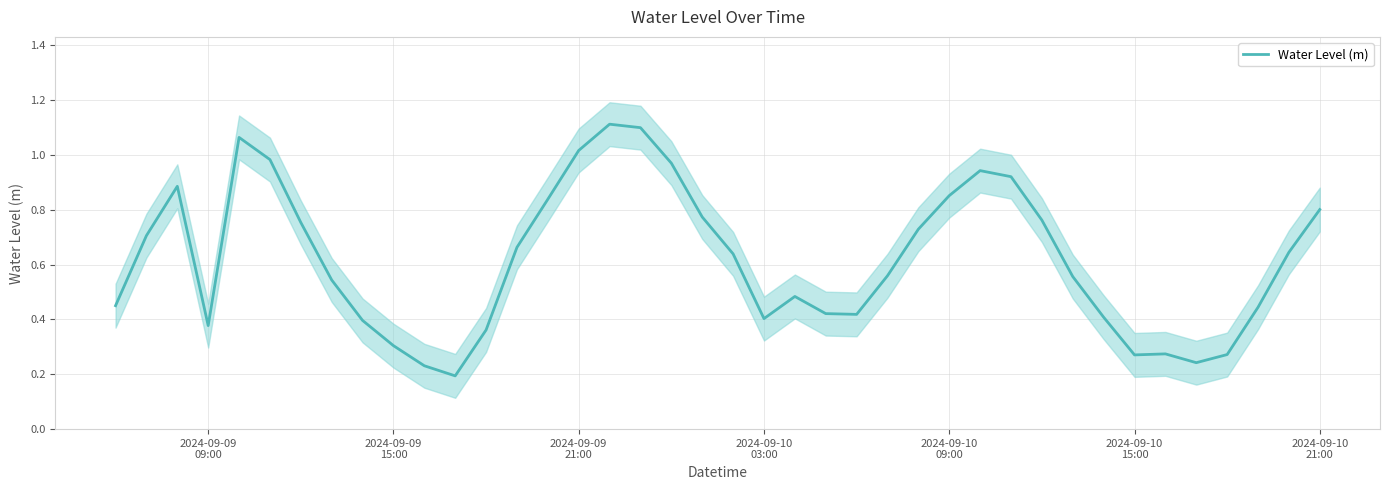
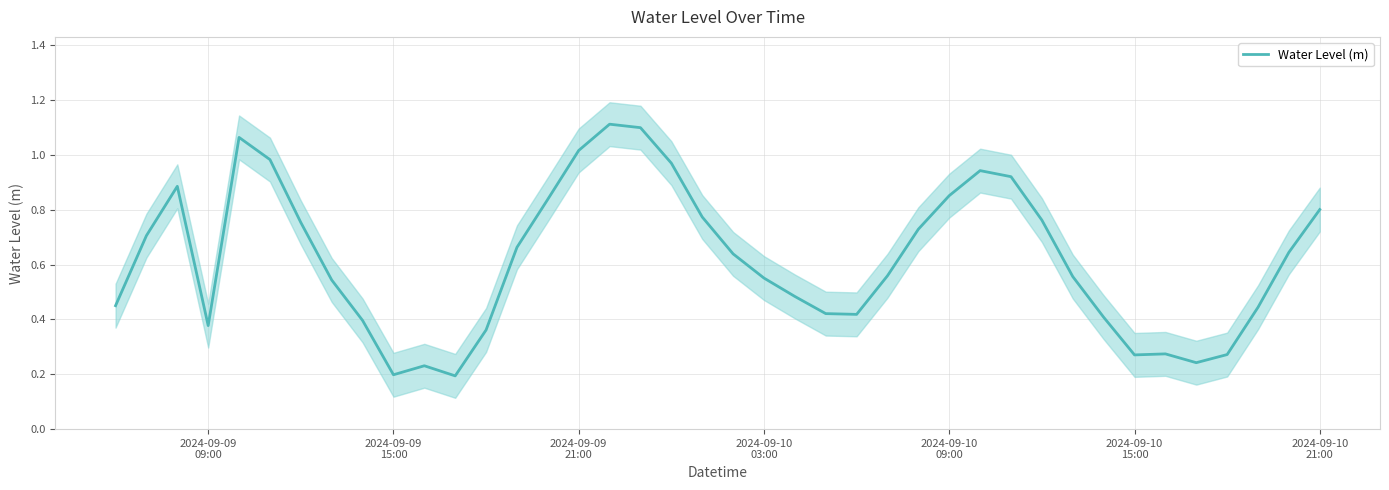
  {
    "Water Level (m)": {
      "2024-09-09 09:00": 0.38,
-     "2024-09-09 15:00": 0.30,
+     "2024-09-09 15:00": 0.20,
      "2024-09-09 21:00": 1.02,
-     "2024-09-10 03:00": 0.40,
+     "2024-09-10 03:00": 0.55,
      "2024-09-10 09:00": 0.85,
      "2024-09-10 15:00": 0.27,
      "2024-09-10 21:00": 0.80
    }
  }
